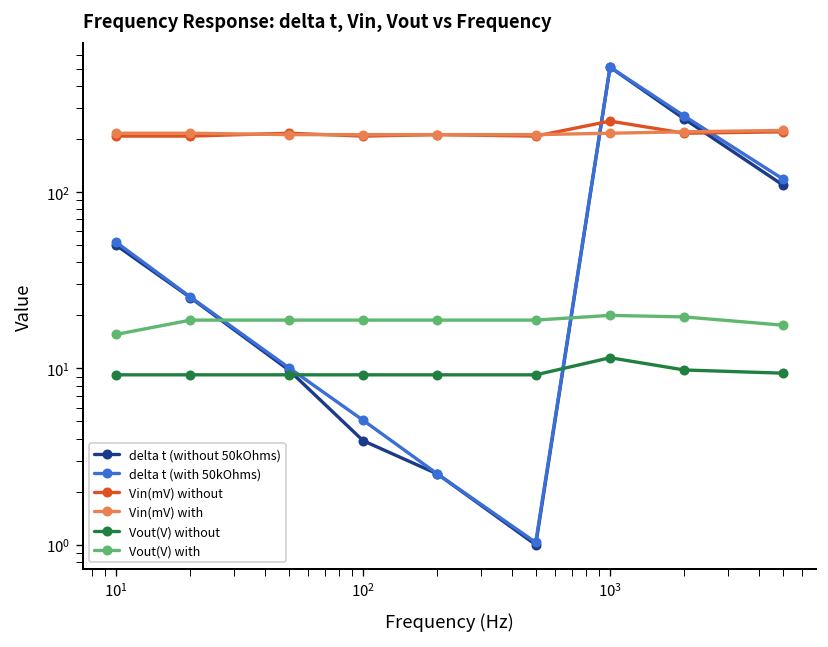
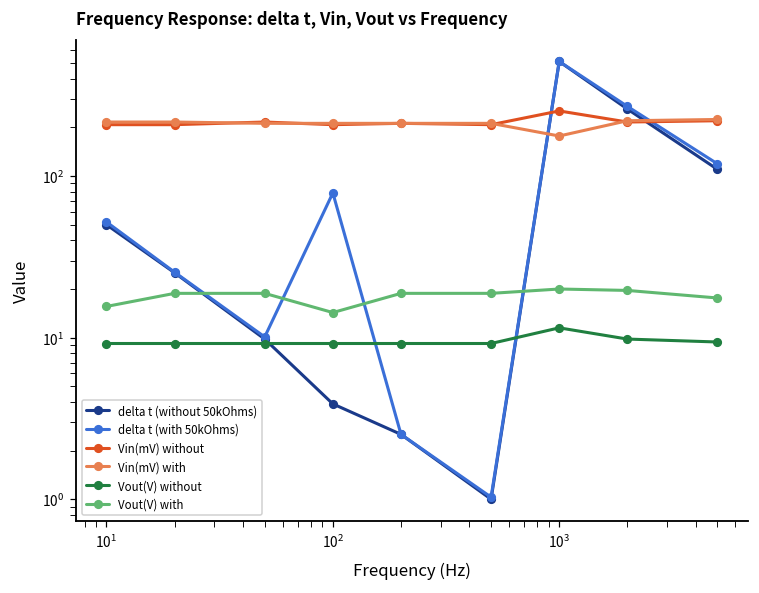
  {
    "delta t (without 50kOhms)": {
      "10^2": 3.9
    },
    "delta t (with 50kOhms)": {
-     "10^2": 5.1
+     "10^2": 80
    },
    "Vin(mV) without": {
      "10^3": 250
    },
    "Vin(mV) with": {
-     "10^3": 220
+     "10^3": 180
    },
    "Vout(V) without": {
      "10^1": 9,
      "10^2": 9,
      "10^3": 12
    },
    "Vout(V) with": {
      "10^1": 16,
-     "10^2": 19,
+     "10^2": 14,
      "10^3": 20
    }
  }
